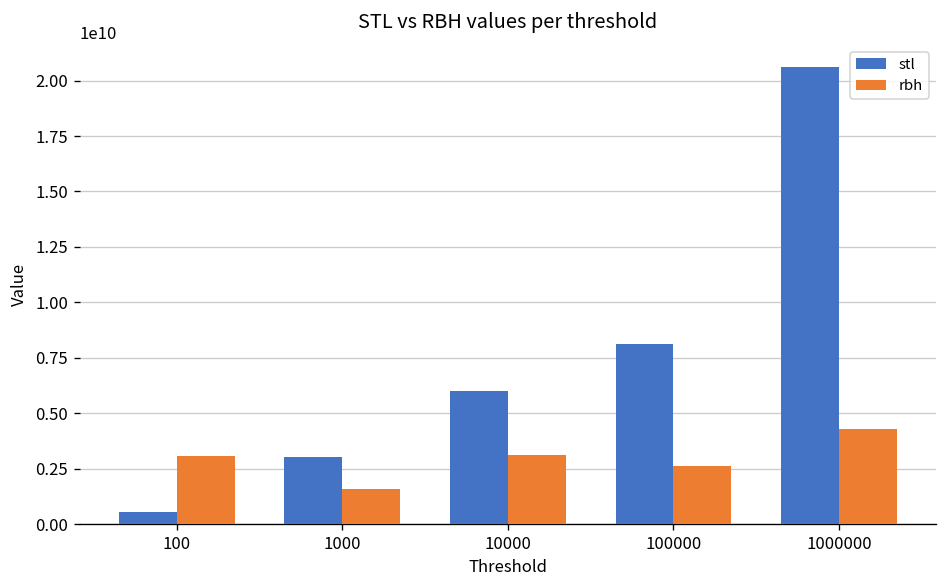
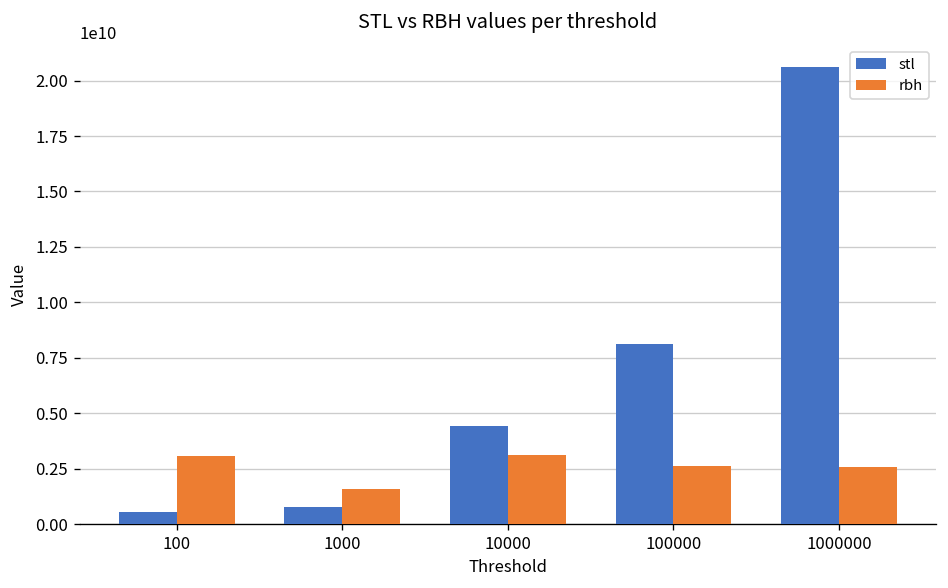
  {
    "stl": {
      "100": 600000000,
-     "1000": 3000000000,
-     "10000": 6000000000,
+     "1000": 800000000,
+     "10000": 4400000000,
      "100000": 8100000000,
      "1000000": 20600000000
    },
    "rbh": {
      "100": 3100000000,
      "1000": 1600000000,
      "10000": 3100000000,
      "100000": 2600000000,
-     "1000000": 4300000000
+     "1000000": 2600000000
    }
  }
